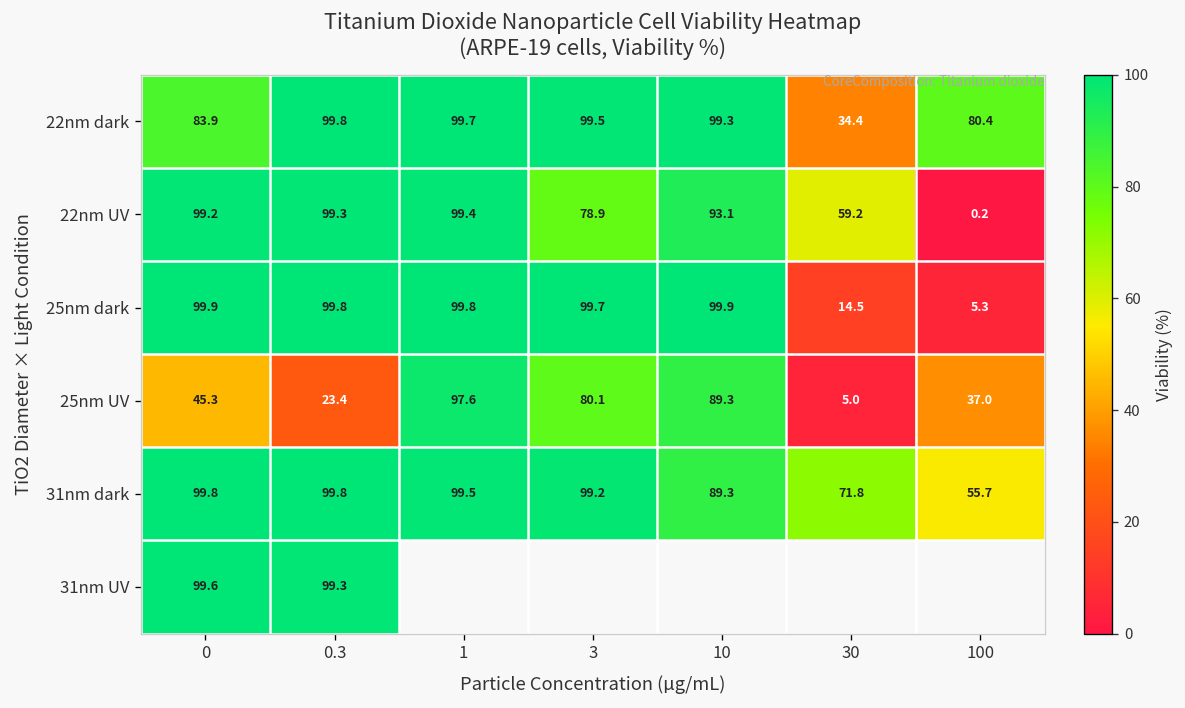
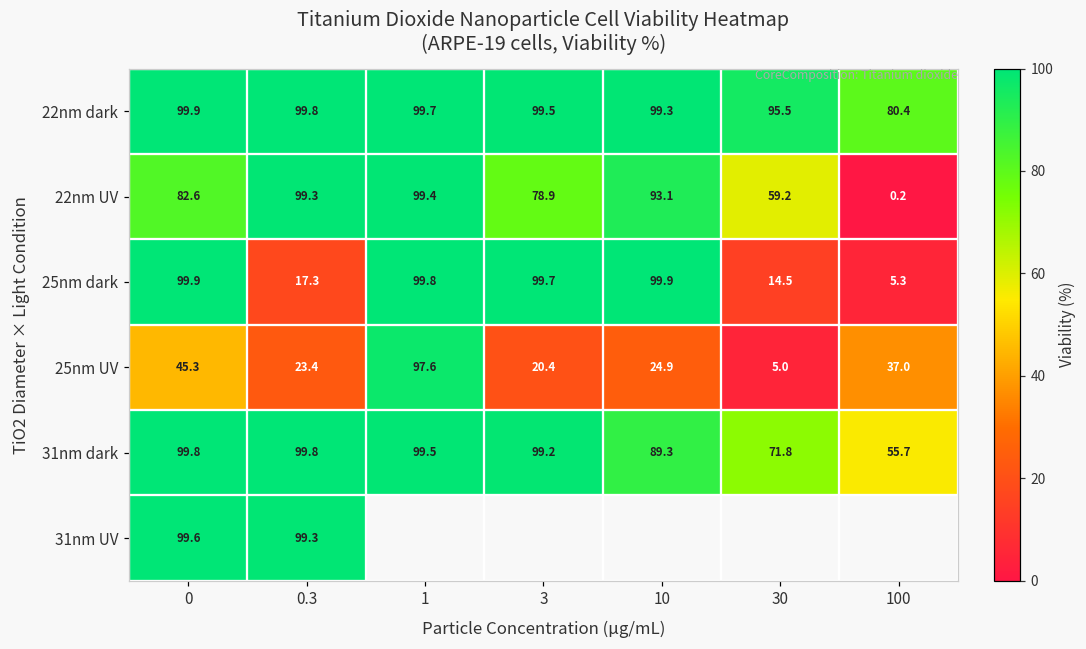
  {
    "22nm dark": {
-     "0": 83.9,
+     "0": 99.9,
      "0.3": 99.8,
      "1": 99.7,
      "3": 99.5,
      "10": 99.3,
-     "30": 34.4
+     "30": 95.5
    },
    "22nm UV": {
-     "0": 99.2,
+     "0": 82.6,
      "0.3": 99.3,
      "1": 99.4,
      "3": 78.9,
      "10": 93.1,
      "30": 59.2,
      "100": 0.2
    },
    "25nm dark": {
      "0": 99.9,
-     "0.3": 99.8,
+     "0.3": 17.3,
      "1": 99.8,
      "3": 99.7,
      "10": 99.9,
      "30": 14.5,
      "100": 5.3
    },
    "25nm UV": {
      "0": 45.3,
      "0.3": 23.4,
      "1": 97.6,
-     "3": 80.1,
-     "10": 89.3,
+     "3": 20.4,
+     "10": 24.9,
      "30": 5.0,
      "100": 37.0
    },
    "31nm dark": {
      "0": 99.8,
      "0.3": 99.8,
      "1": 99.5,
      "3": 99.2,
      "10": 89.3,
      "30": 71.8,
      "100": 55.7
    },
    "31nm UV": {
      "0": 99.6,
      "0.3": 99.3
    }
  }
